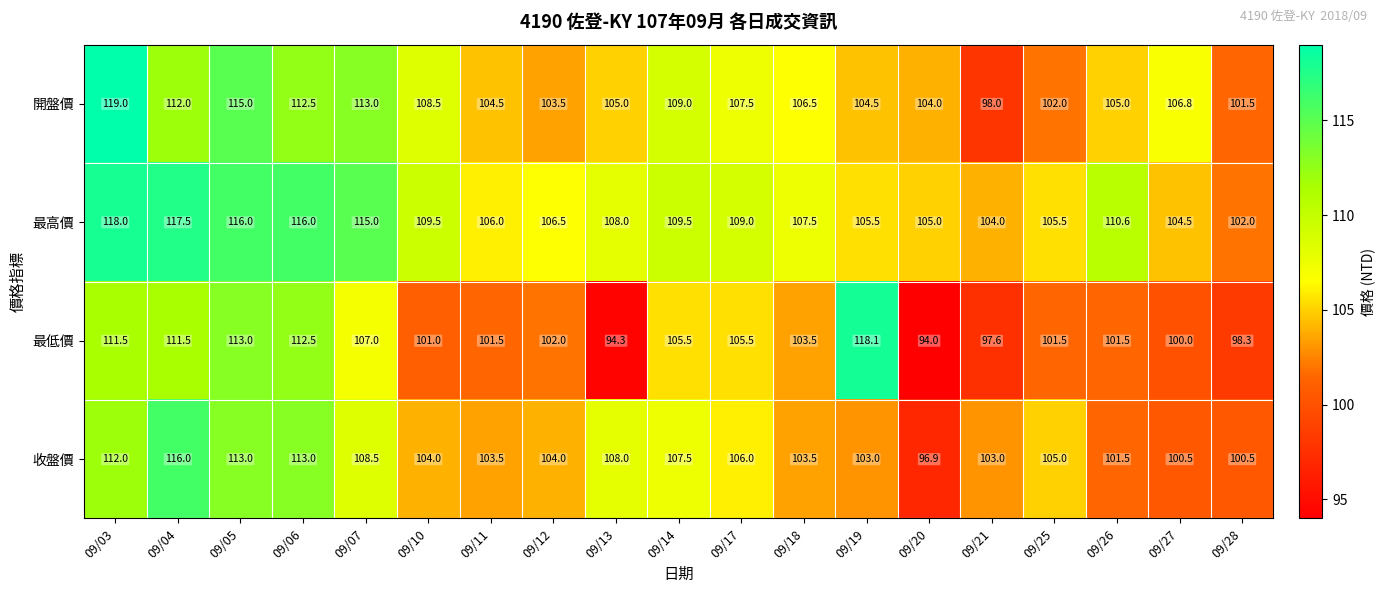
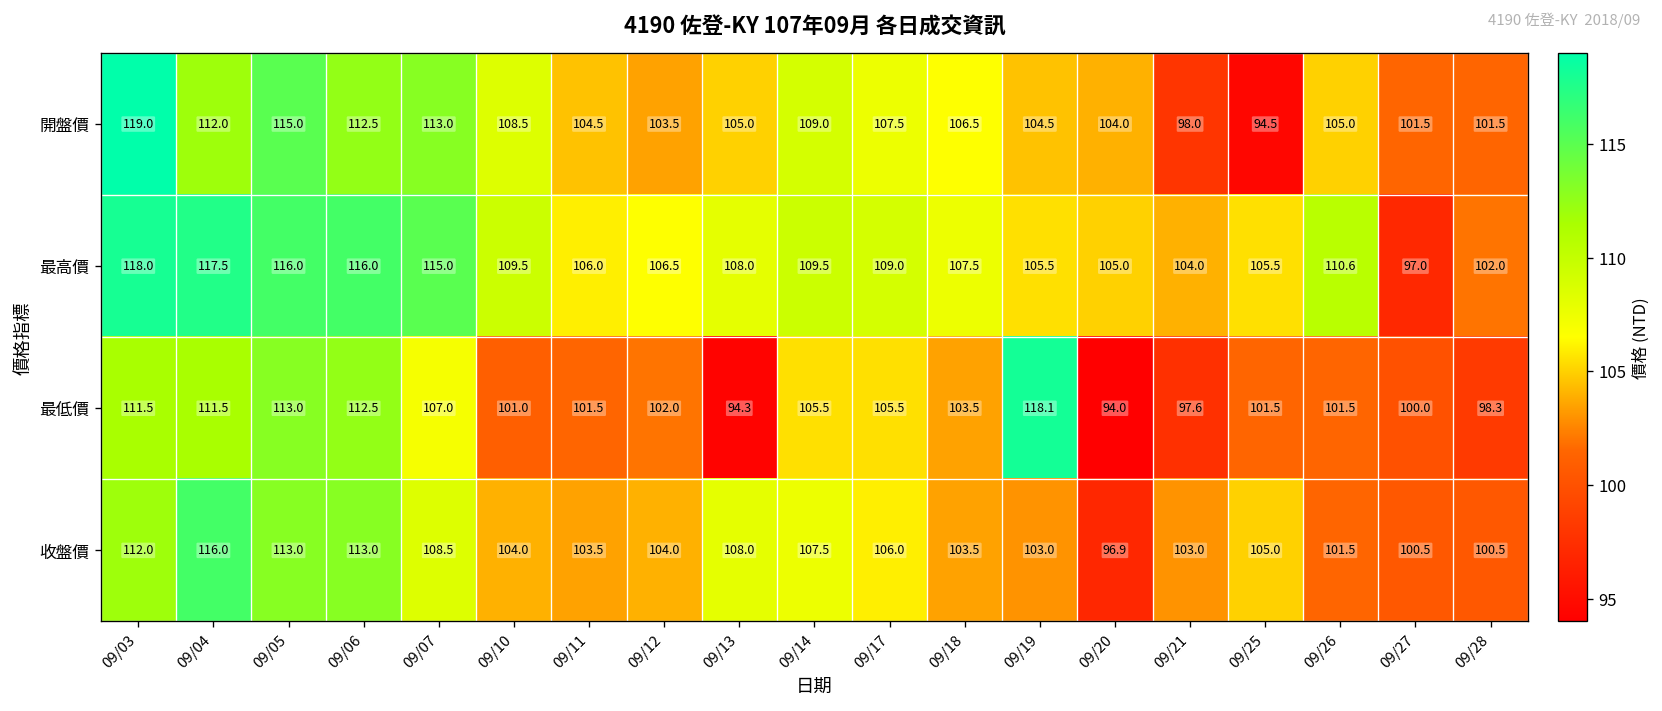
  {
    "開盤價": {
-     "09/25": 102.0,
-     "09/27": 106.8
+     "09/25": 94.5,
+     "09/27": 101.5
    },
    "最高價": {
-     "09/27": 104.5
+     "09/27": 97.0
    }
  }
